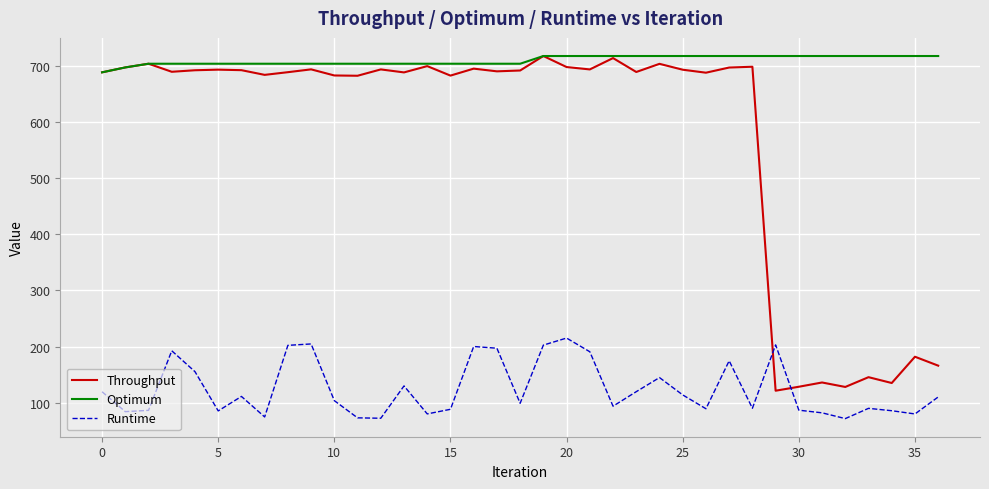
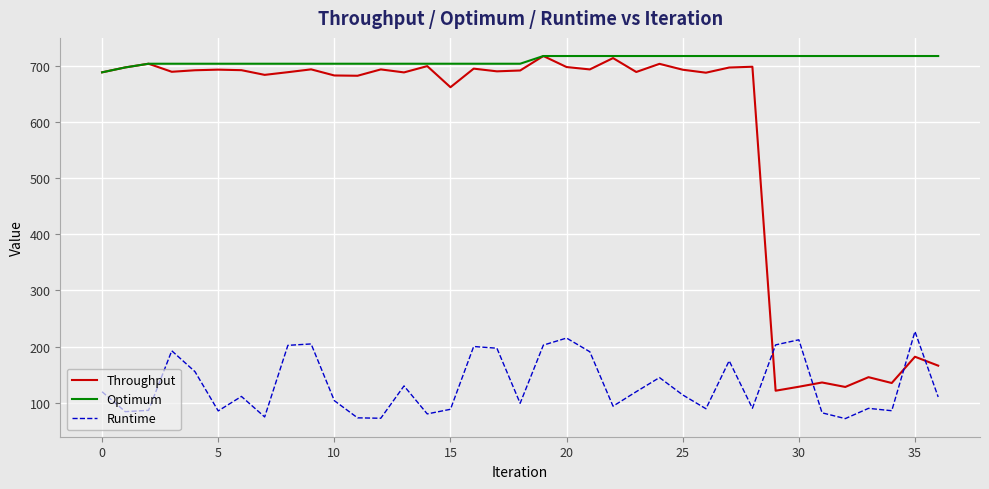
  {
    "Throughput": {
      "5": 690,
      "10": 680,
-     "15": 680,
+     "15": 660,
      "20": 700,
      "25": 690,
      "30": 130,
      "35": 180
    },
    "Optimum": {
      "5": 700,
      "10": 700,
      "15": 700,
      "20": 720,
      "25": 720,
      "30": 720,
      "35": 720
    },
    "Runtime": {
      "5": 90,
      "10": 100,
      "15": 90,
      "20": 220,
      "25": 110,
-     "30": 90,
-     "35": 80
+     "30": 210,
+     "35": 230
    }
  }
